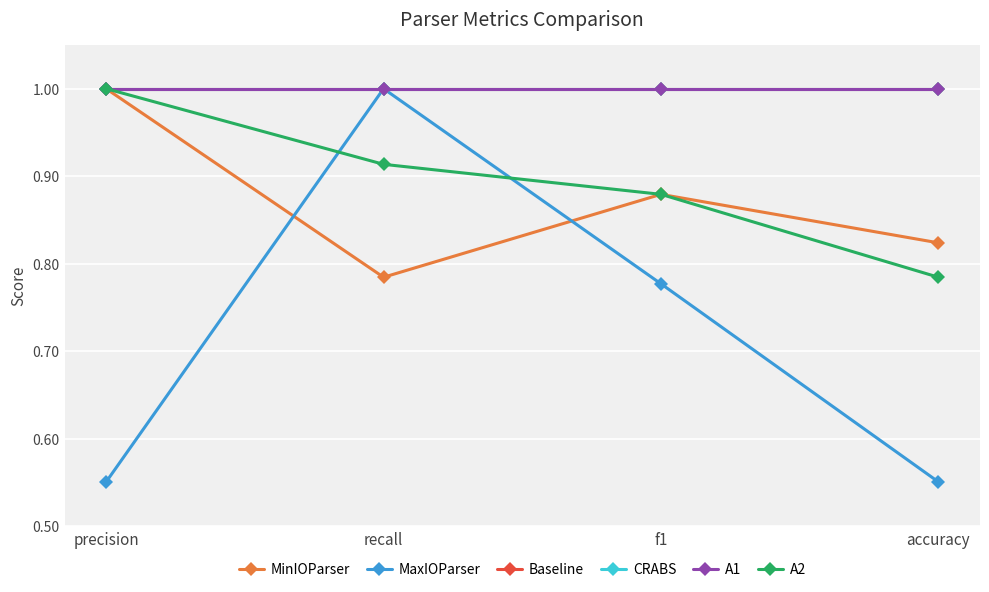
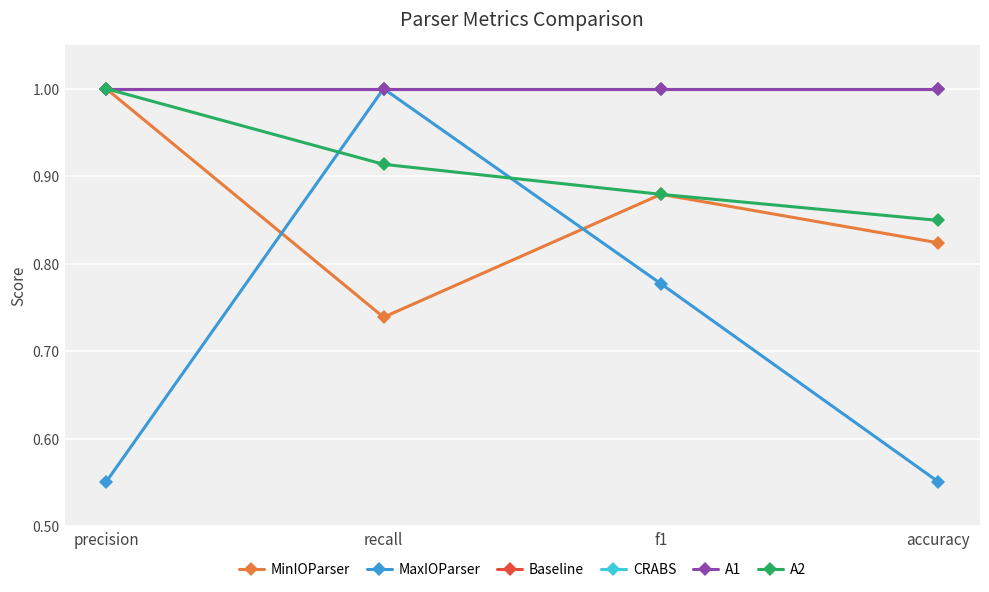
  {
    "MinIOParser": {
-     "recall": 0.78,
+     "recall": 0.74,
      "accuracy": 0.82
    },
    "MaxIOParser": {
      "precision": 0.55,
      "f1": 0.78,
      "accuracy": 0.55
    },
    "A1": {
      "f1": 1.00,
      "accuracy": 1.00
    },
    "A2": {
      "recall": 0.91,
-     "accuracy": 0.78
+     "accuracy": 0.85
    }
  }
